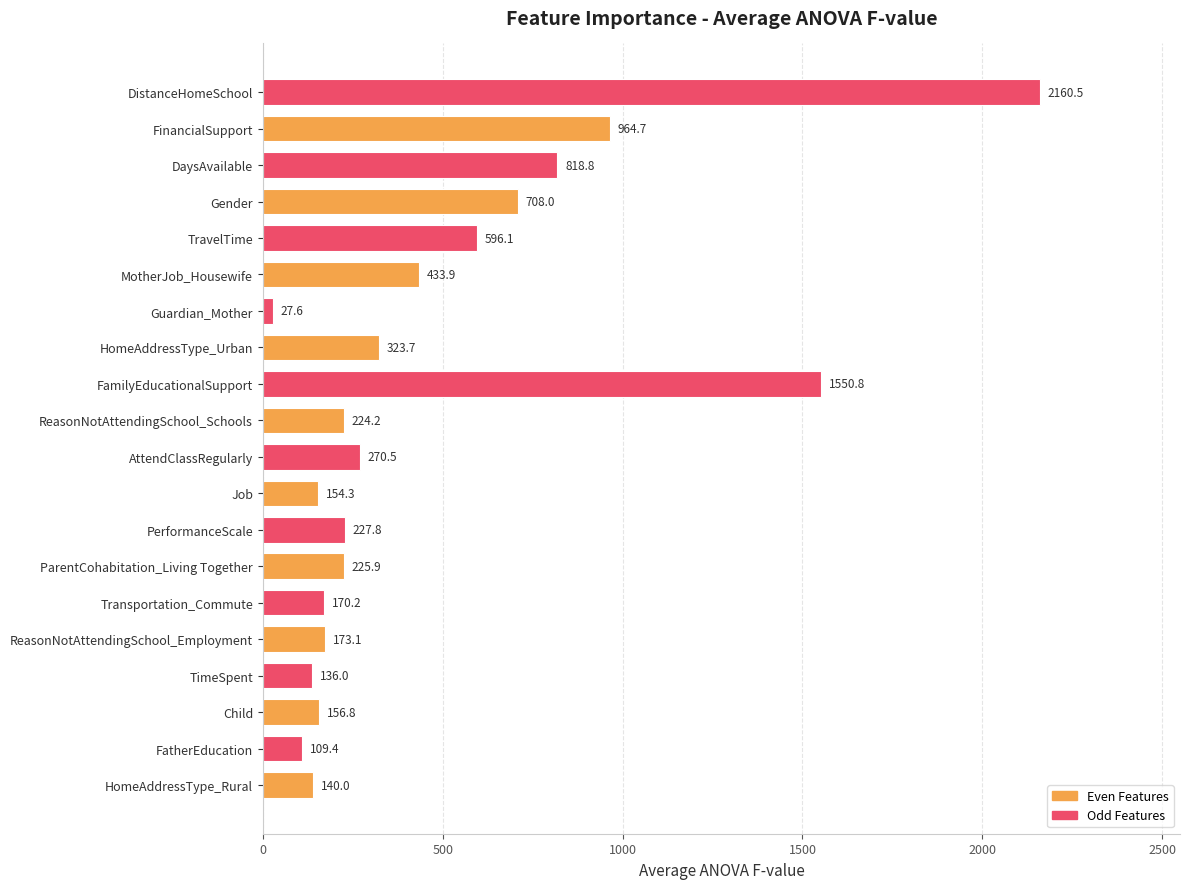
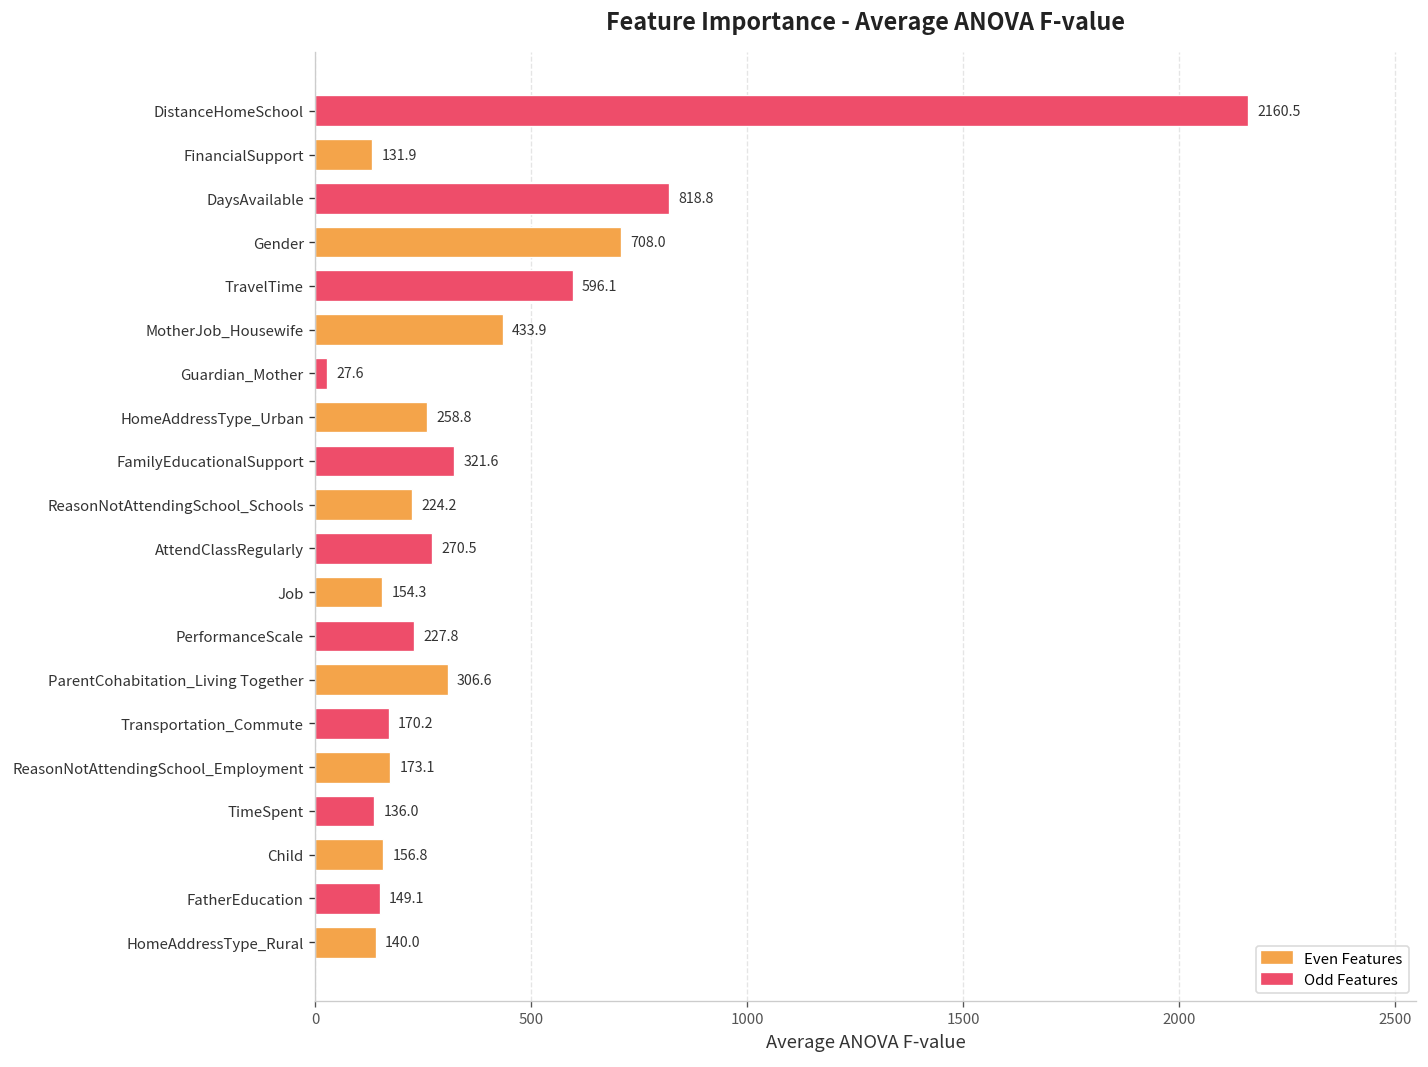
  {
    "DistanceHomeSchool": 2160.5,
-   "FinancialSupport": 964.7,
+   "FinancialSupport": 131.9,
    "DaysAvailable": 818.8,
    "Gender": 708.0,
    "TravelTime": 596.1,
    "MotherJob_Housewife": 433.9,
    "Guardian_Mother": 27.6,
-   "HomeAddressType_Urban": 323.7,
-   "FamilyEducationalSupport": 1550.8,
+   "HomeAddressType_Urban": 258.8,
+   "FamilyEducationalSupport": 321.6,
    "ReasonNotAttendingSchool_Schools": 224.2,
    "AttendClassRegularly": 270.5,
    "Job": 154.3,
    "PerformanceScale": 227.8,
-   "ParentCohabitation_Living Together": 225.9,
+   "ParentCohabitation_Living Together": 306.6,
    "Transportation_Commute": 170.2,
    "ReasonNotAttendingSchool_Employment": 173.1,
    "TimeSpent": 136.0,
    "Child": 156.8,
-   "FatherEducation": 109.4,
+   "FatherEducation": 149.1,
    "HomeAddressType_Rural": 140.0
  }
